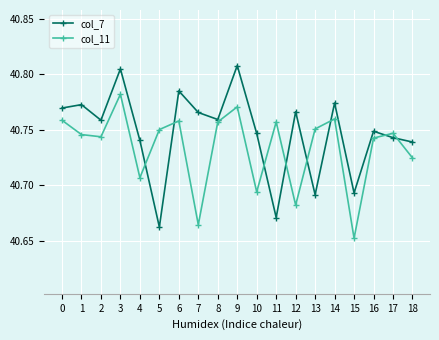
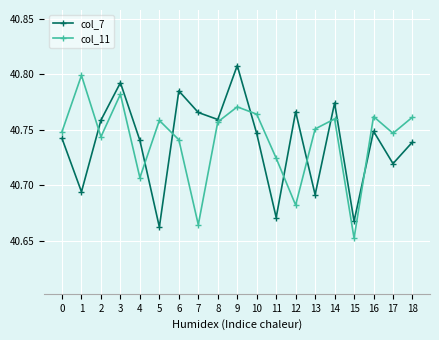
  {
    "col_7": {
-     "0": 40.770,
-     "1": 40.773,
+     "0": 40.742,
+     "1": 40.694,
      "2": 40.759,
-     "3": 40.805,
+     "3": 40.792,
      "4": 40.740,
      "5": 40.662,
      "6": 40.785,
      "7": 40.766,
      "9": 40.808,
      "10": 40.747,
      "11": 40.671,
      "12": 40.766,
      "13": 40.692,
      "14": 40.774,
-     "15": 40.693,
+     "15": 40.668,
      "16": 40.749,
-     "17": 40.743,
+     "17": 40.720,
      "18": 40.739
    },
    "col_11": {
-     "0": 40.759,
-     "1": 40.746,
+     "0": 40.748,
+     "1": 40.799,
      "2": 40.744,
      "3": 40.782,
      "4": 40.707,
-     "5": 40.750,
-     "6": 40.758,
+     "5": 40.758,
+     "6": 40.741,
      "7": 40.665,
      "9": 40.771,
-     "10": 40.694,
-     "11": 40.757,
+     "10": 40.764,
+     "11": 40.724,
      "12": 40.682,
      "13": 40.751,
      "14": 40.760,
      "15": 40.652,
-     "16": 40.743,
+     "16": 40.762,
      "17": 40.747,
-     "18": 40.725
+     "18": 40.761
    }
  }
